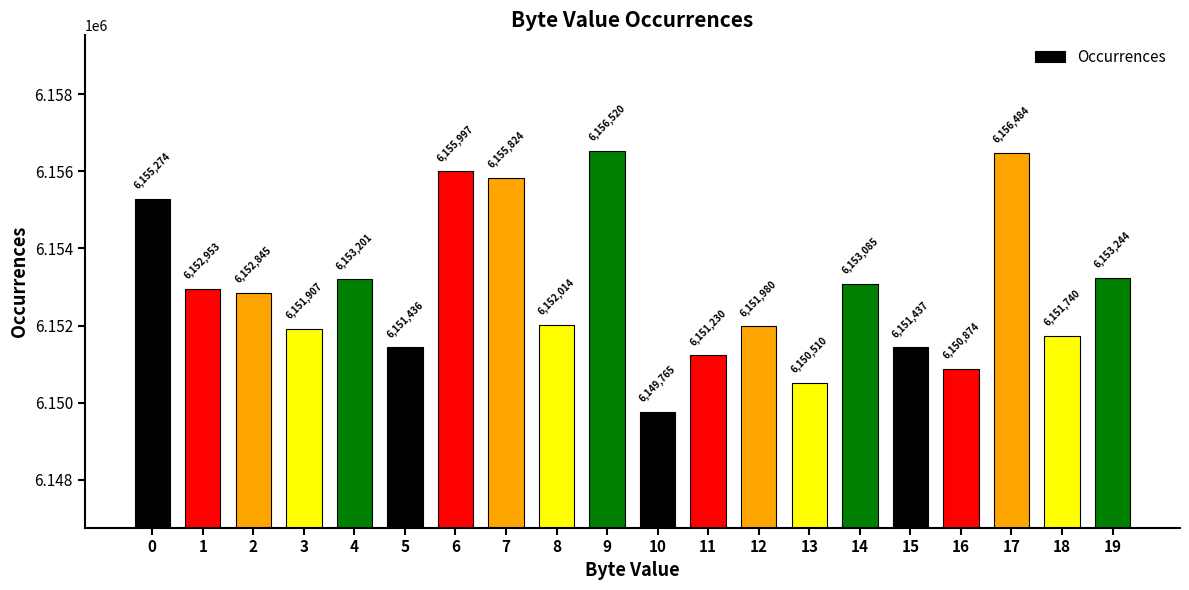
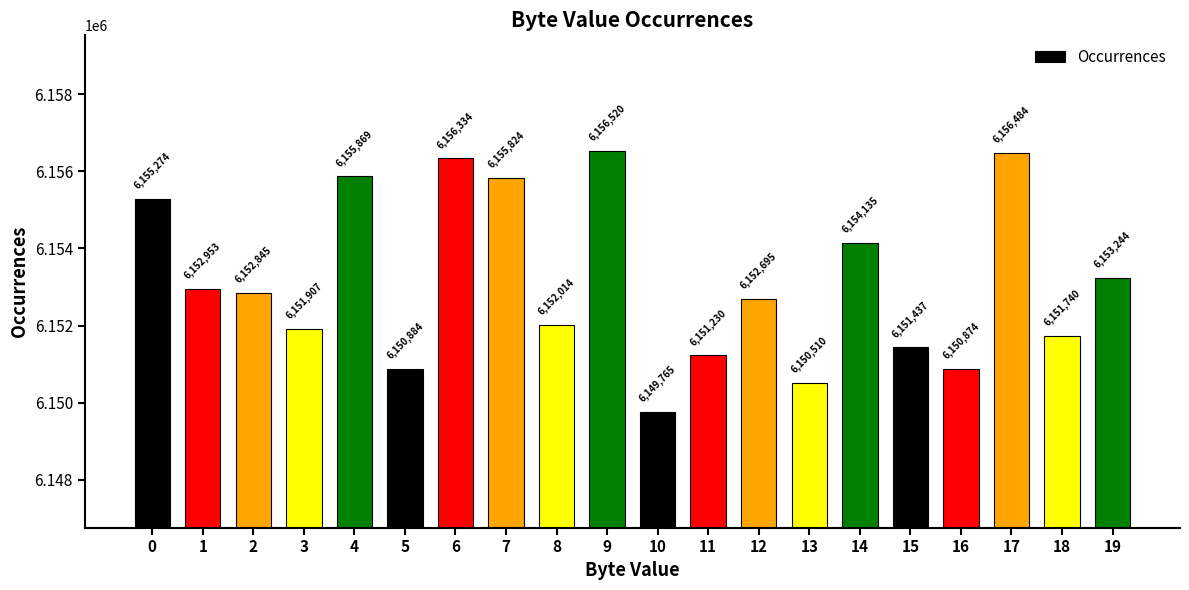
  {
    "0": "6,155,274",
    "1": "6,152,953",
    "2": "6,152,845",
    "3": "6,151,907",
-   "4": "6,153,201",
-   "5": "6,151,436",
-   "6": "6,155,997",
+   "4": "6,155,869",
+   "5": "6,150,884",
+   "6": "6,156,334",
    "7": "6,155,824",
    "8": "6,152,014",
    "9": "6,156,520",
    "10": "6,149,765",
    "11": "6,151,230",
-   "12": "6,151,980",
+   "12": "6,152,695",
    "13": "6,150,510",
-   "14": "6,153,085",
+   "14": "6,154,135",
    "15": "6,151,437",
    "16": "6,150,874",
    "17": "6,156,484",
    "18": "6,151,740",
    "19": "6,153,244"
  }
